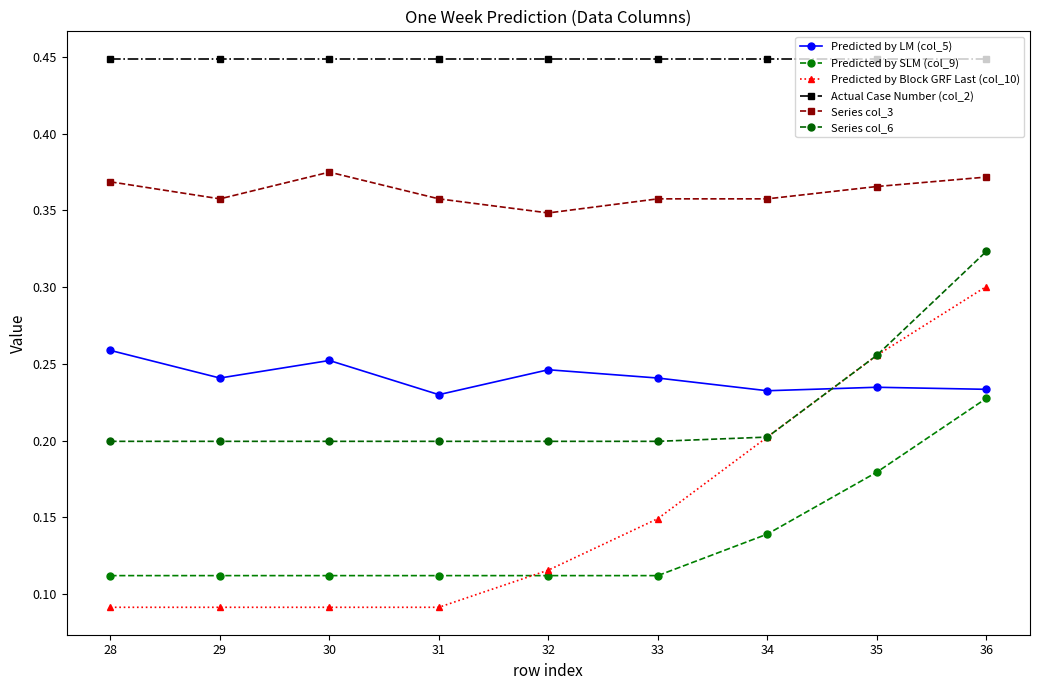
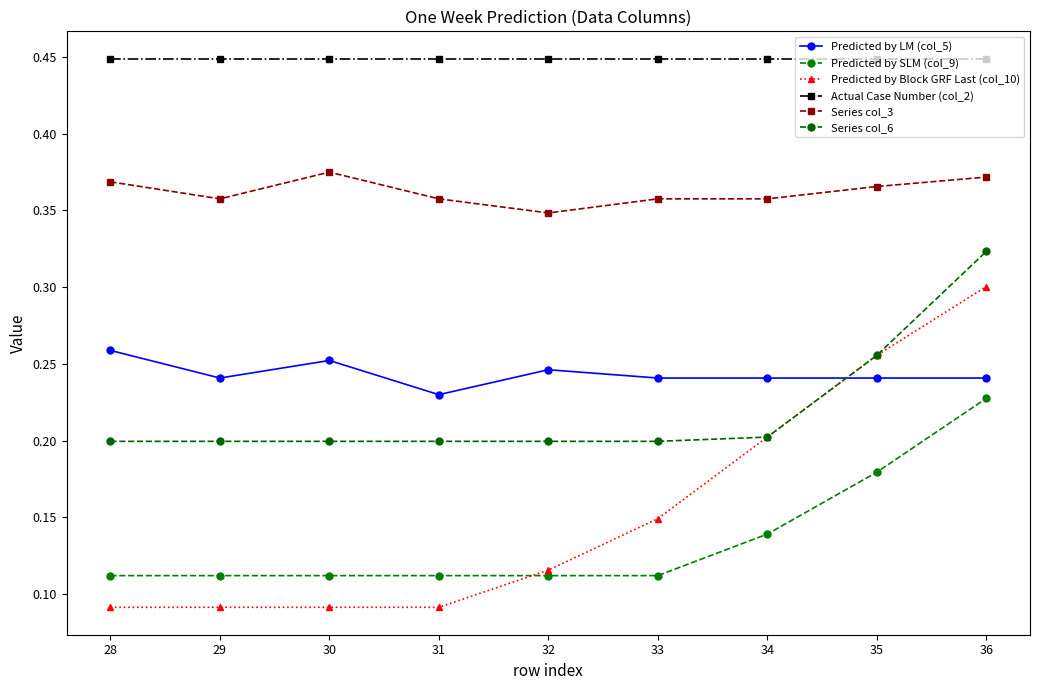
  {
    "Predicted by LM (col_5)": {
      "28": 0.259,
      "29": 0.241,
      "30": 0.252,
      "31": 0.230,
      "32": 0.246,
      "33": 0.241,
-     "34": 0.233,
-     "35": 0.235,
-     "36": 0.233
+     "34": 0.241,
+     "35": 0.241,
+     "36": 0.241
    },
    "Predicted by Block GRF Last (col_10)": {
      "28": 0.091,
      "29": 0.091,
      "30": 0.091,
      "31": 0.091,
      "32": 0.116,
      "33": 0.149,
      "36": 0.300
    },
    "Actual Case Number (col_2)": {
      "28": 0.449,
      "29": 0.449,
      "30": 0.449,
      "31": 0.449,
      "32": 0.449,
      "33": 0.449,
      "34": 0.449
    },
    "Series col_3": {
      "28": 0.369,
      "29": 0.358,
      "30": 0.375,
      "31": 0.358,
      "32": 0.348,
      "33": 0.358,
      "34": 0.358,
      "35": 0.366,
      "36": 0.372
    }
  }
